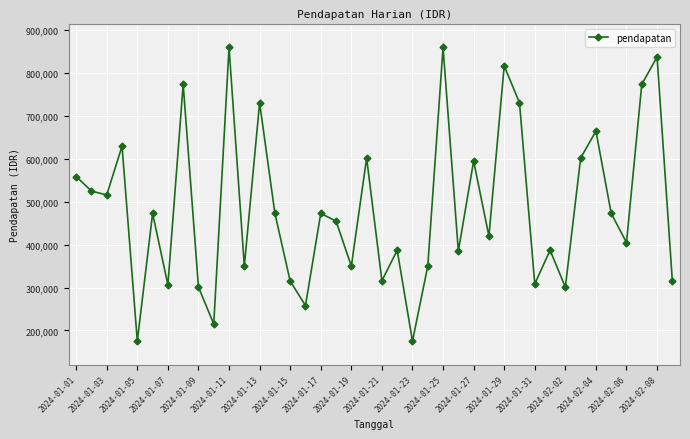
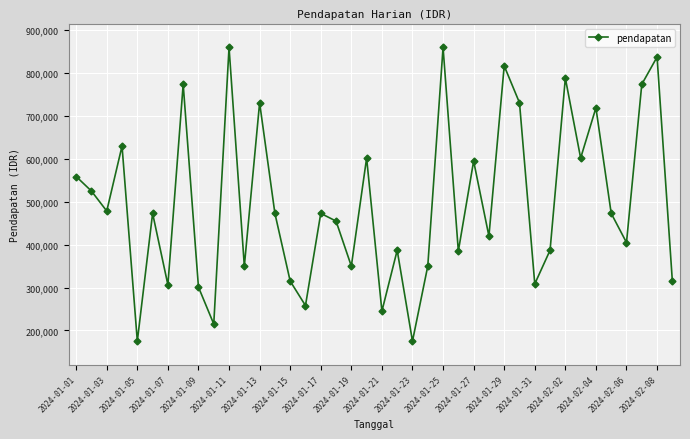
  {
    "2024-01-01": "560,000",
-   "2024-01-03": "520,000",
+   "2024-01-03": "480,000",
    "2024-01-05": "180,000",
    "2024-01-07": "310,000",
    "2024-01-09": "300,000",
    "2024-01-11": "860,000",
    "2024-01-13": "730,000",
    "2024-01-15": "320,000",
    "2024-01-17": "470,000",
    "2024-01-19": "350,000",
-   "2024-01-21": "320,000",
+   "2024-01-21": "250,000",
    "2024-01-23": "180,000",
    "2024-01-25": "860,000",
    "2024-01-27": "600,000",
    "2024-01-29": "820,000",
    "2024-01-31": "310,000",
-   "2024-02-02": "300,000",
-   "2024-02-04": "670,000",
+   "2024-02-02": "790,000",
+   "2024-02-04": "720,000",
    "2024-02-06": "400,000",
    "2024-02-08": "840,000"
  }
